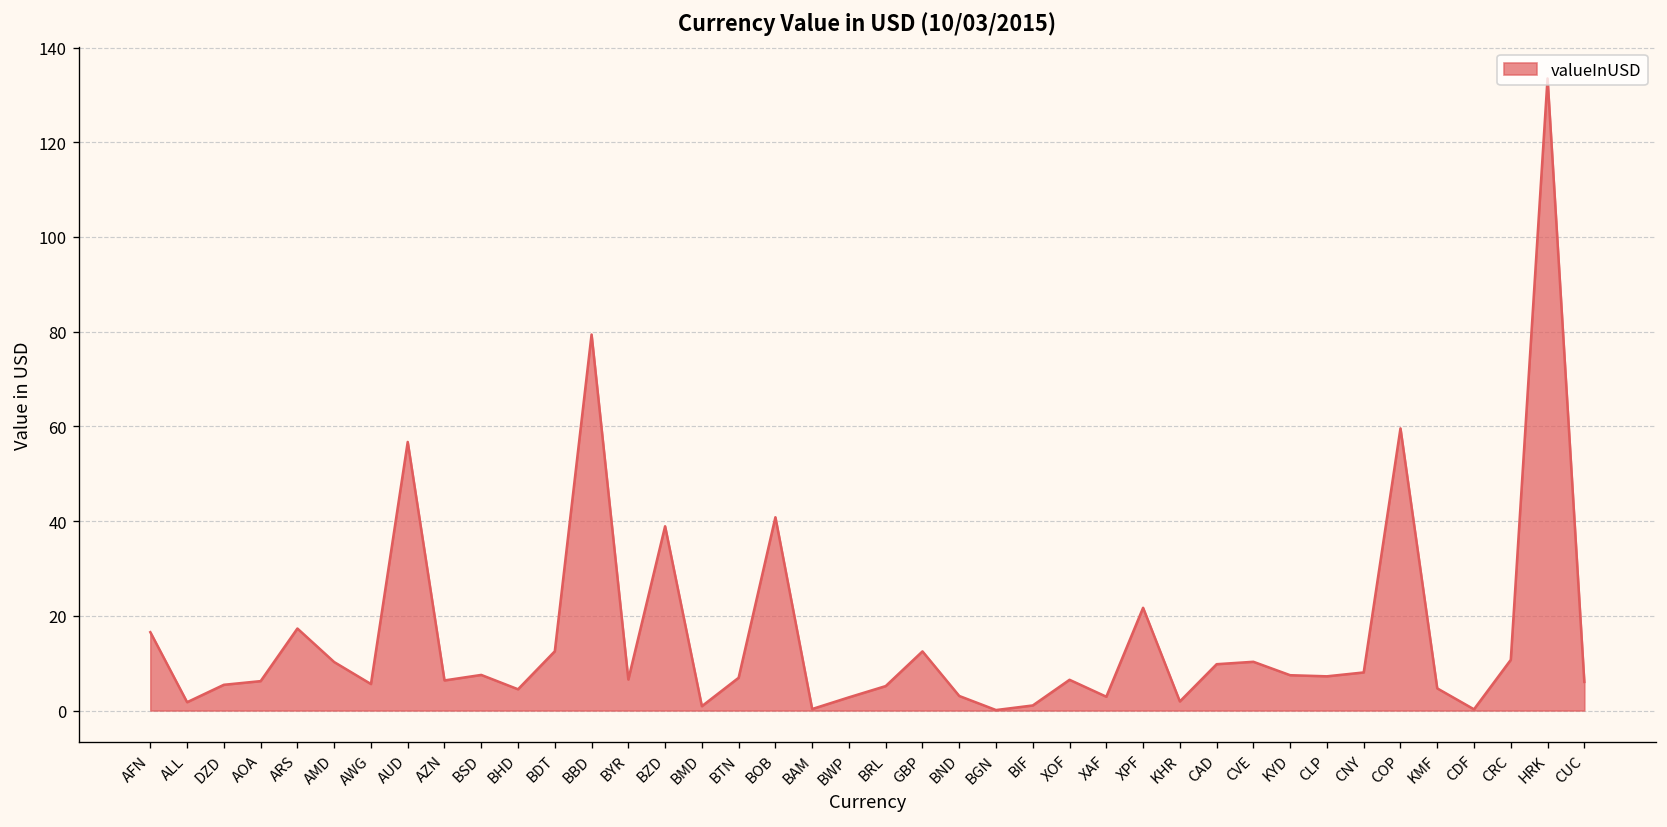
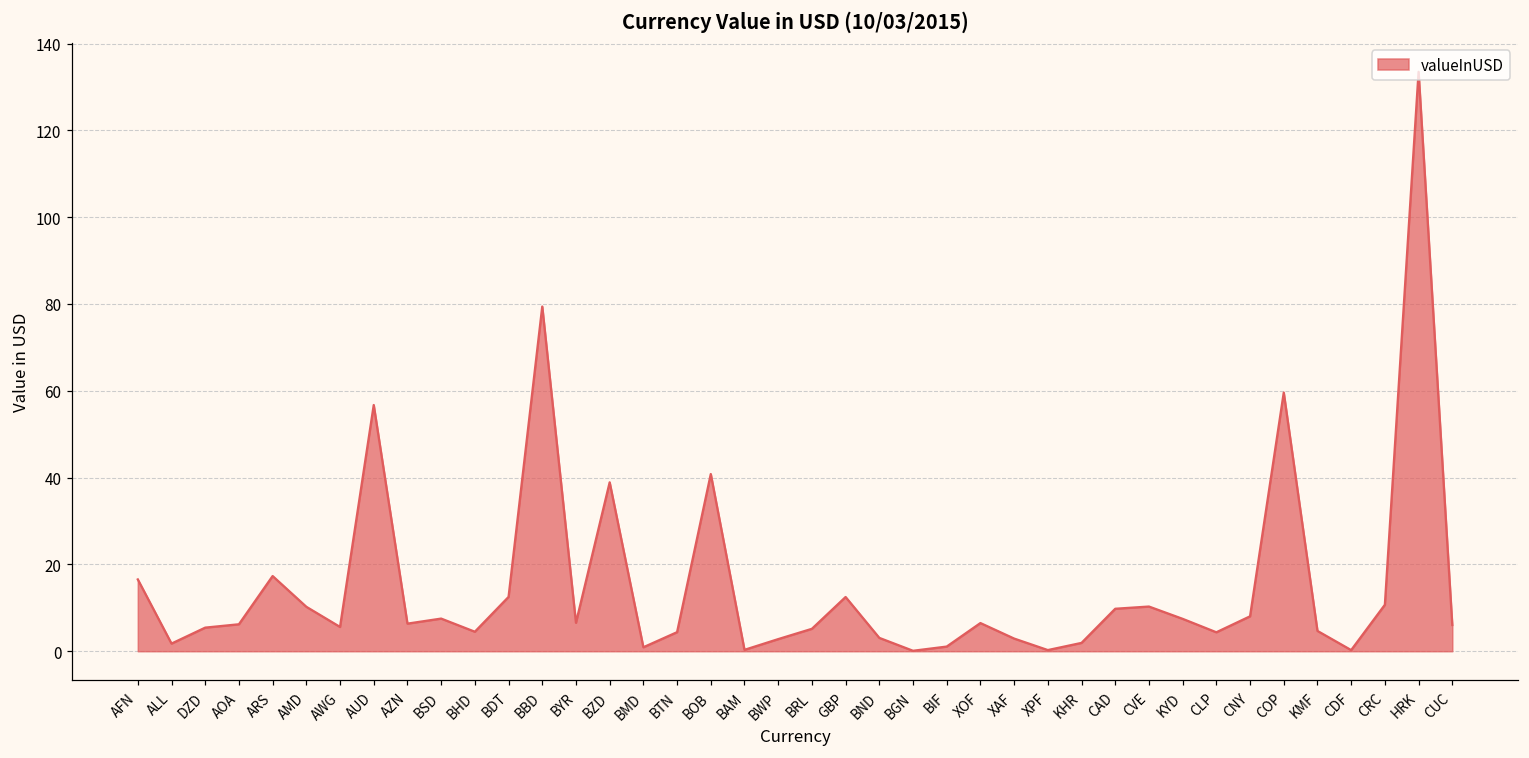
  {
    "AFN": 17,
    "ALL": 2,
    "DZD": 5,
    "AOA": 6,
    "ARS": 17,
    "AMD": 10,
    "AWG": 6,
    "AUD": 57,
    "AZN": 6,
    "BSD": 8,
    "BHD": 4,
    "BDT": 13,
    "BBD": 79,
    "BYR": 7,
    "BZD": 39,
    "BMD": 1,
-   "BTN": 7,
+   "BTN": 4,
    "BOB": 41,
    "BAM": 0,
    "BWP": 3,
    "BRL": 5,
    "GBP": 12,
    "BND": 3,
    "BGN": 0,
    "BIF": 1,
    "XOF": 6,
    "XAF": 3,
-   "XPF": 22,
+   "XPF": 0,
    "KHR": 2,
    "CAD": 10,
    "CVE": 10,
    "KYD": 7,
-   "CLP": 7,
+   "CLP": 4,
    "CNY": 8,
    "COP": 60,
    "KMF": 5,
    "CDF": 0,
    "CRC": 11,
    "CUC": 6
  }
